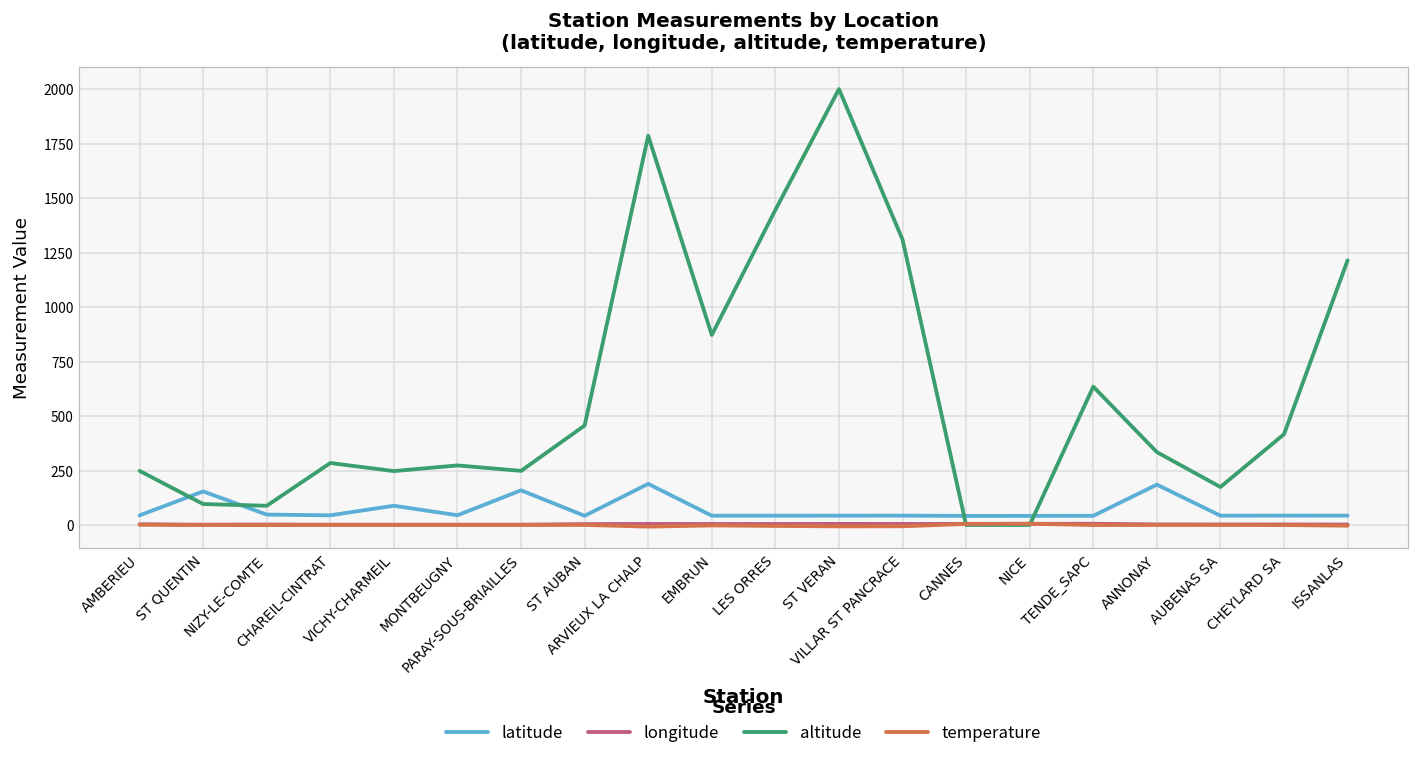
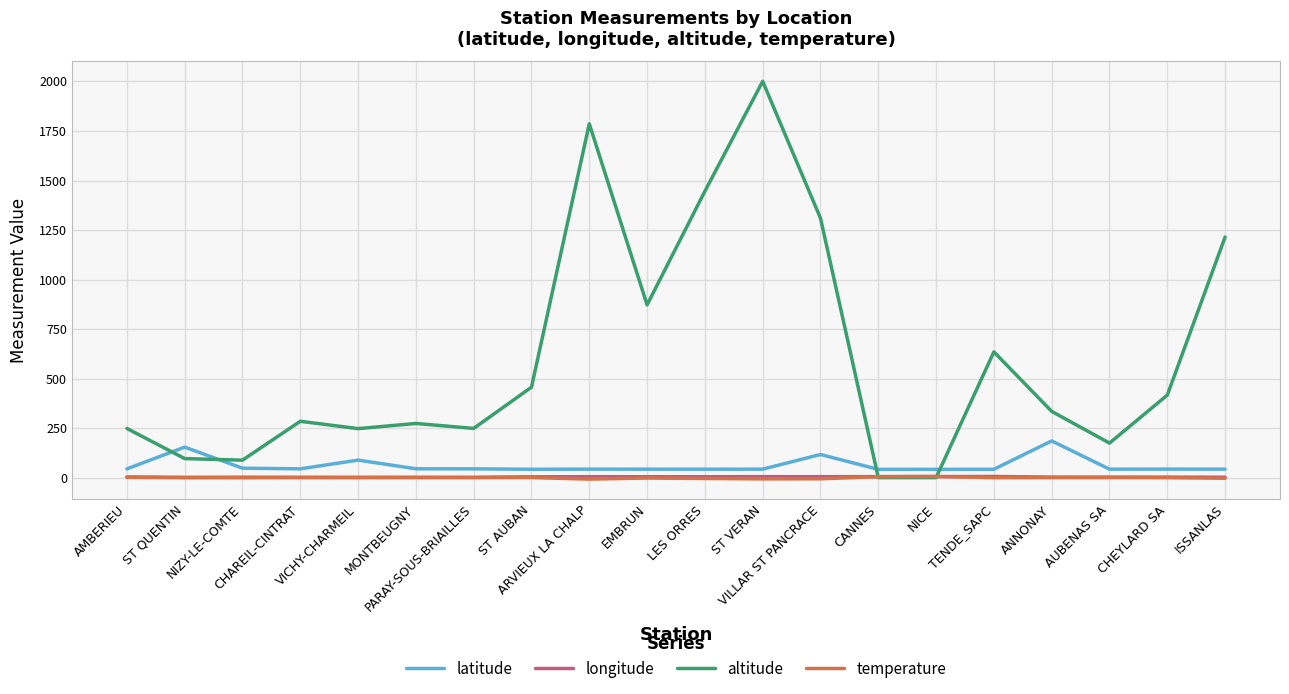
  {
    "latitude": {
      "AMBERIEU": 50,
      "ST QUENTIN": 160,
      "NIZY-LE-COMTE": 50,
      "CHAREIL-CINTRAT": 50,
      "VICHY-CHARMEIL": 90,
      "MONTBEUGNY": 50,
-     "PARAY-SOUS-BRIAILLES": 160,
+     "PARAY-SOUS-BRIAILLES": 50,
      "ST AUBAN": 40,
-     "ARVIEUX LA CHALP": 190,
+     "ARVIEUX LA CHALP": 40,
      "EMBRUN": 40,
      "LES ORRES": 40,
      "ST VERAN": 40,
-     "VILLAR ST PANCRACE": 40,
+     "VILLAR ST PANCRACE": 120,
      "CANNES": 40,
      "NICE": 40,
      "TENDE_SAPC": 40,
      "ANNONAY": 190,
      "AUBENAS SA": 40,
      "CHEYLARD SA": 40,
      "ISSANLAS": 40
    },
    "altitude": {
      "AMBERIEU": 250,
      "ST QUENTIN": 100,
      "NIZY-LE-COMTE": 90,
      "CHAREIL-CINTRAT": 290,
      "VICHY-CHARMEIL": 250,
      "MONTBEUGNY": 280,
      "PARAY-SOUS-BRIAILLES": 250,
      "ST AUBAN": 460,
      "ARVIEUX LA CHALP": 1790,
      "EMBRUN": 870,
      "LES ORRES": 1450,
      "ST VERAN": 2000,
      "VILLAR ST PANCRACE": 1310,
      "TENDE_SAPC": 640,
      "ANNONAY": 340,
      "AUBENAS SA": 180,
      "CHEYLARD SA": 420,
      "ISSANLAS": 1220
    }
  }
